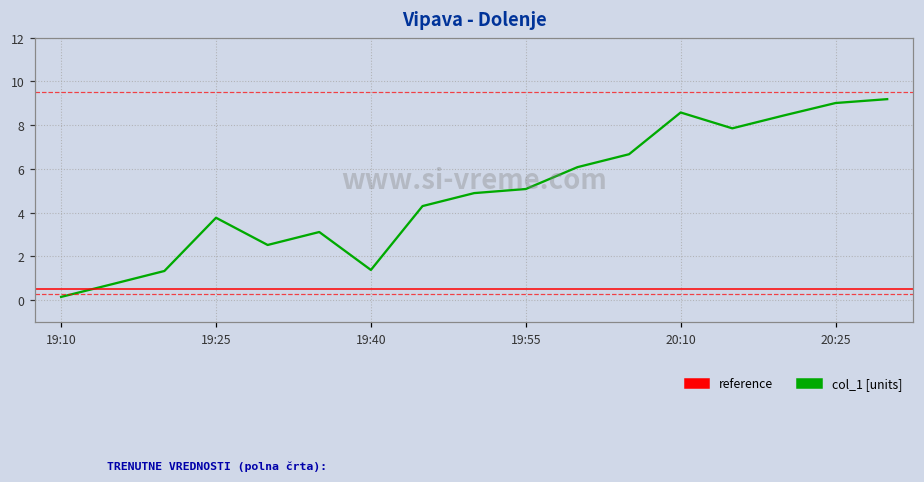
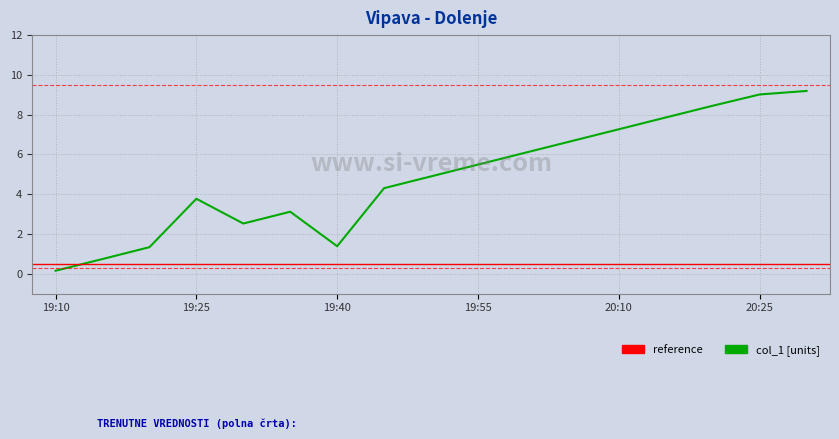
  {
    "19:10": 0.1,
    "19:25": 3.8,
    "19:40": 1.4,
-   "19:55": 5.1,
-   "20:10": 8.6,
+   "19:55": 5.5,
+   "20:10": 7.3,
    "20:25": 9.0
  }
